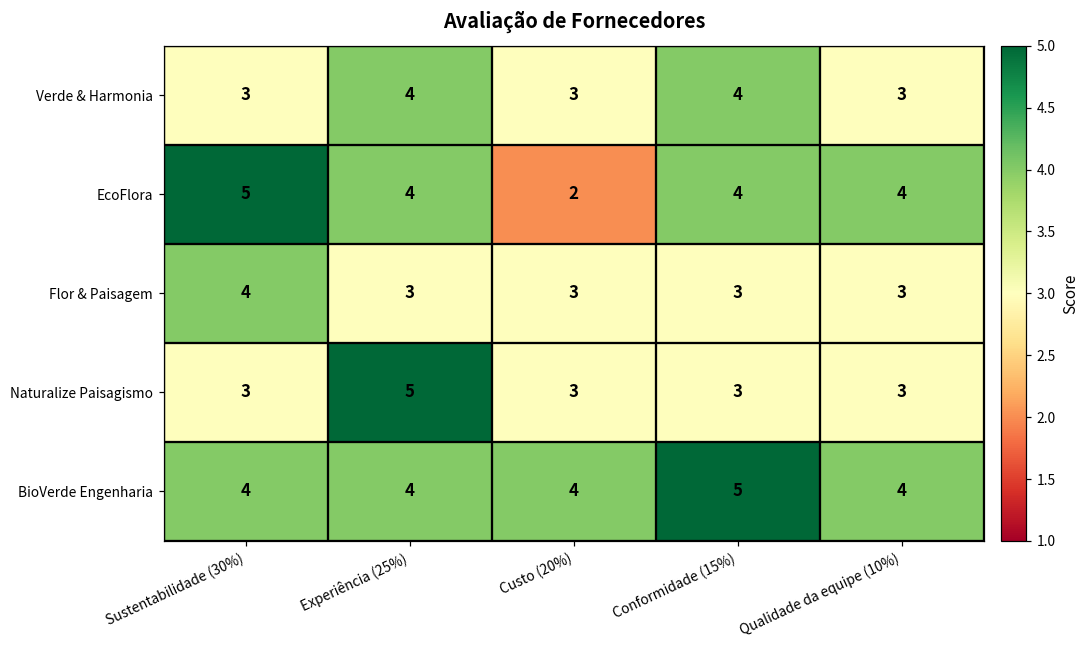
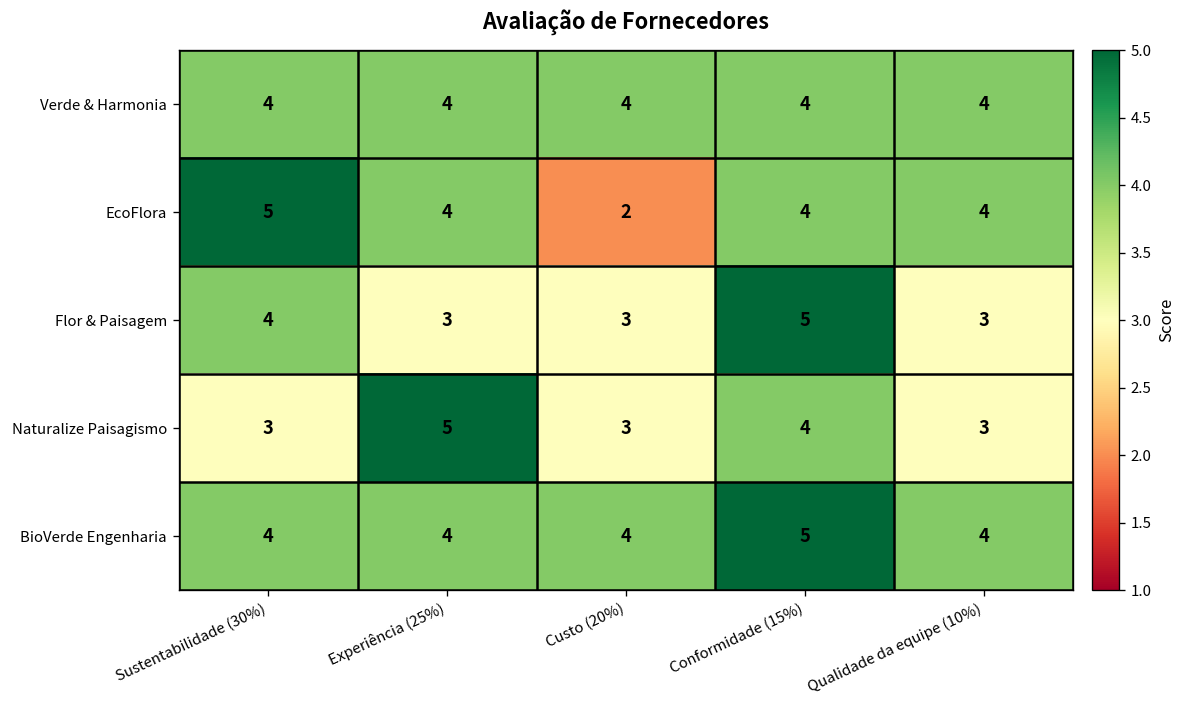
  {
    "Verde & Harmonia": {
-     "Sustentabilidade (30%)": 3,
+     "Sustentabilidade (30%)": 4,
      "Experiência (25%)": 4,
-     "Custo (20%)": 3,
+     "Custo (20%)": 4,
      "Conformidade (15%)": 4,
-     "Qualidade da equipe (10%)": 3
+     "Qualidade da equipe (10%)": 4
    },
    "EcoFlora": {
      "Sustentabilidade (30%)": 5,
      "Experiência (25%)": 4,
      "Custo (20%)": 2,
      "Conformidade (15%)": 4,
      "Qualidade da equipe (10%)": 4
    },
    "Flor & Paisagem": {
      "Sustentabilidade (30%)": 4,
      "Experiência (25%)": 3,
      "Custo (20%)": 3,
-     "Conformidade (15%)": 3,
+     "Conformidade (15%)": 5,
      "Qualidade da equipe (10%)": 3
    },
    "Naturalize Paisagismo": {
      "Sustentabilidade (30%)": 3,
      "Experiência (25%)": 5,
      "Custo (20%)": 3,
-     "Conformidade (15%)": 3,
+     "Conformidade (15%)": 4,
      "Qualidade da equipe (10%)": 3
    },
    "BioVerde Engenharia": {
      "Sustentabilidade (30%)": 4,
      "Experiência (25%)": 4,
      "Custo (20%)": 4,
      "Conformidade (15%)": 5,
      "Qualidade da equipe (10%)": 4
    }
  }
